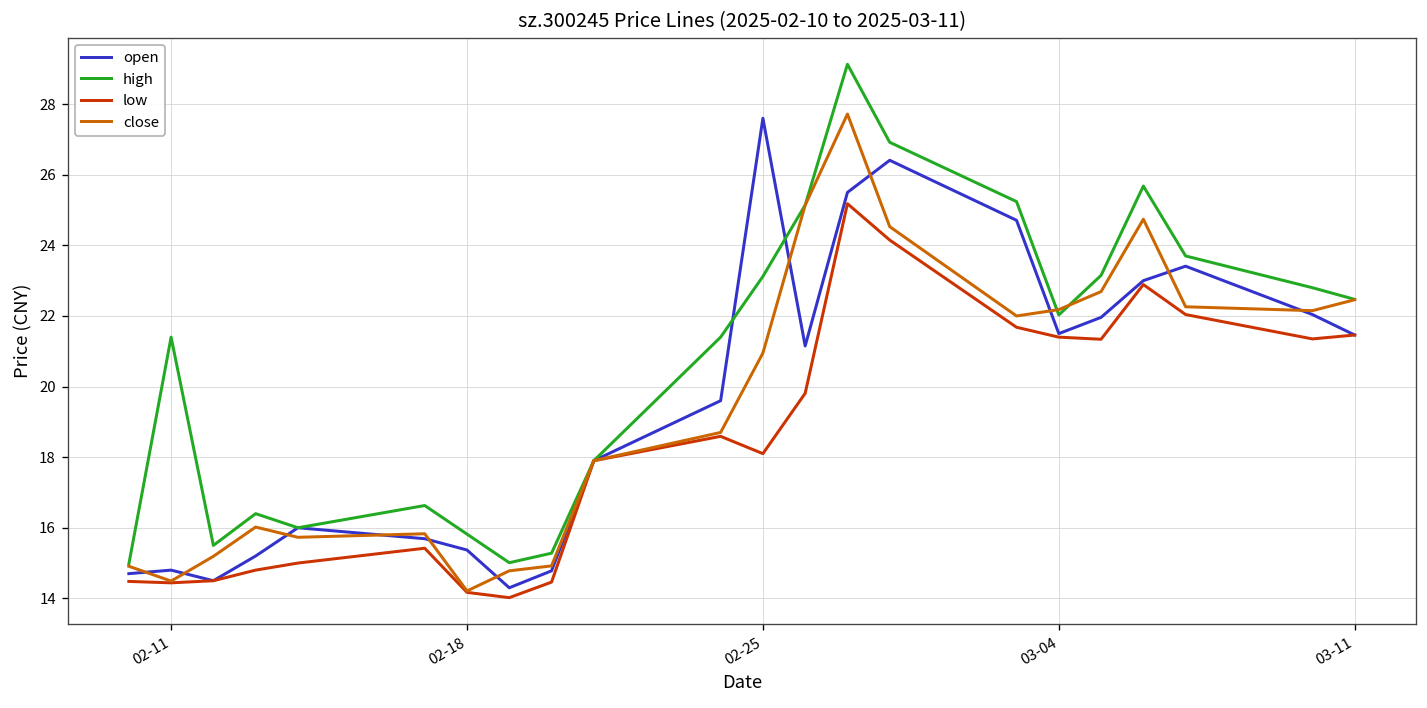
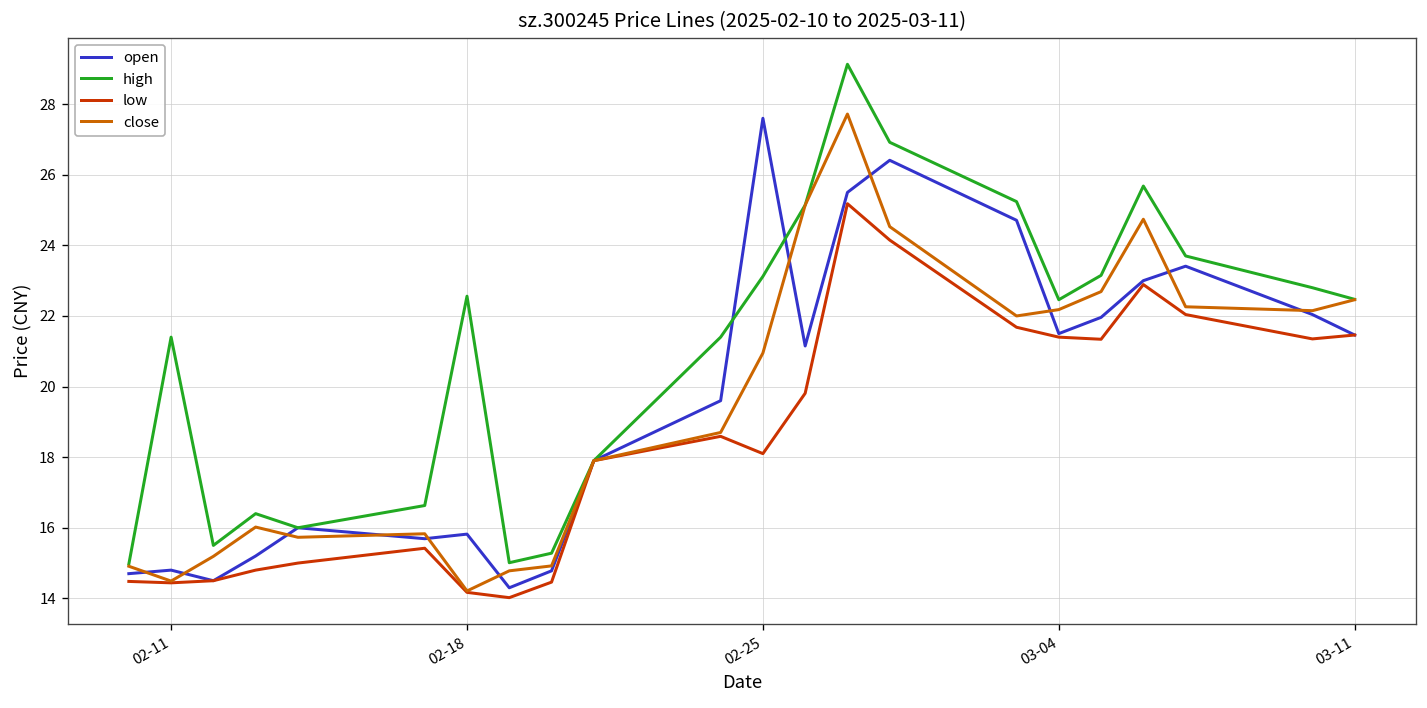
  {
    "open": {
      "02-11": 14.8,
-     "02-18": 15.4,
+     "02-18": 15.8,
      "02-25": 27.6,
      "03-04": 21.5
    },
    "high": {
      "02-11": 21.4,
-     "02-18": 15.8,
+     "02-18": 22.6,
      "02-25": 23.1,
-     "03-04": 22.0
+     "03-04": 22.5
    }
  }
